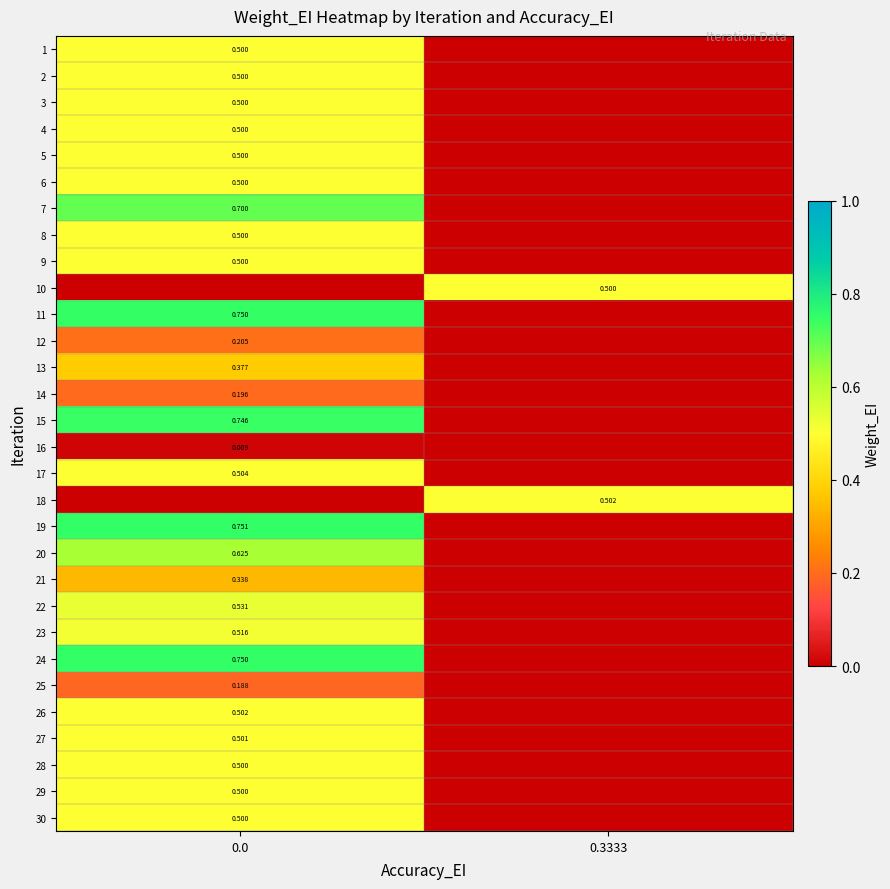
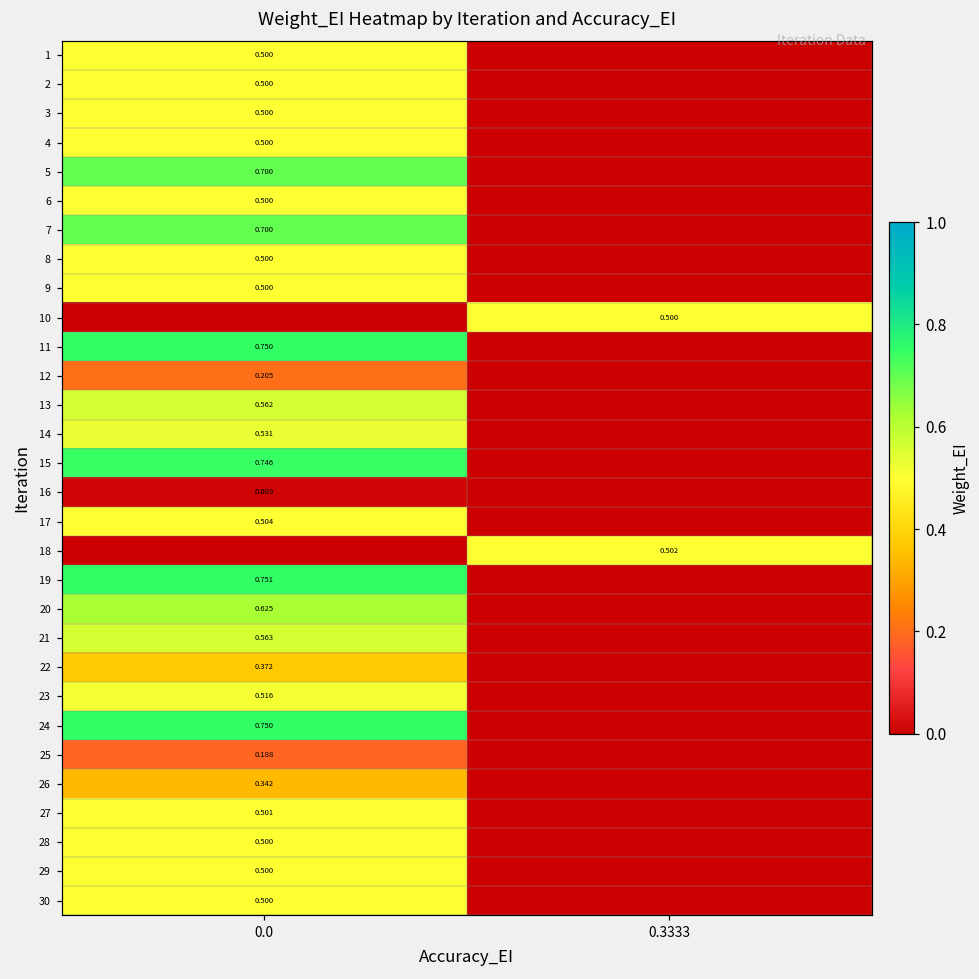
  {
    "1": {
      "0.0": 0.500
    },
    "2": {
      "0.0": 0.500
    },
    "3": {
      "0.0": 0.500
    },
    "4": {
      "0.0": 0.500
    },
    "5": {
-     "0.0": 0.500
+     "0.0": 0.700
    },
    "6": {
      "0.0": 0.500
    },
    "7": {
      "0.0": 0.700
    },
    "8": {
      "0.0": 0.500
    },
    "9": {
      "0.0": 0.500
    },
    "10": {
      "0.3333": 0.500
    },
    "11": {
      "0.0": 0.750
    },
    "12": {
      "0.0": 0.205
    },
    "13": {
-     "0.0": 0.377
+     "0.0": 0.562
    },
    "14": {
-     "0.0": 0.196
+     "0.0": 0.531
    },
    "15": {
      "0.0": 0.746
    },
    "16": {
      "0.0": 0.009
    },
    "17": {
      "0.0": 0.504
    },
    "18": {
      "0.3333": 0.502
    },
    "19": {
      "0.0": 0.751
    },
    "20": {
      "0.0": 0.625
    },
    "21": {
-     "0.0": 0.338
+     "0.0": 0.563
    },
    "22": {
-     "0.0": 0.531
+     "0.0": 0.372
    },
    "23": {
      "0.0": 0.516
    },
    "24": {
      "0.0": 0.750
    },
    "25": {
      "0.0": 0.188
    },
    "26": {
-     "0.0": 0.502
+     "0.0": 0.342
    },
    "27": {
      "0.0": 0.501
    },
    "28": {
      "0.0": 0.500
    },
    "29": {
      "0.0": 0.500
    },
    "30": {
      "0.0": 0.500
    }
  }
